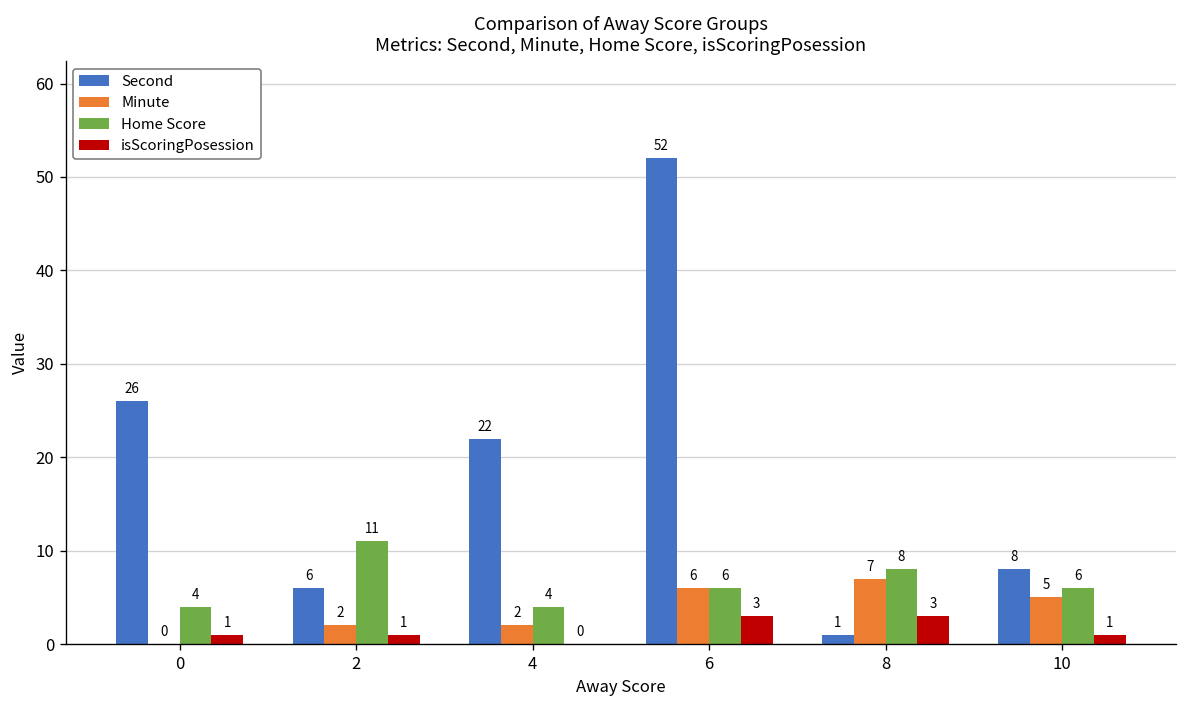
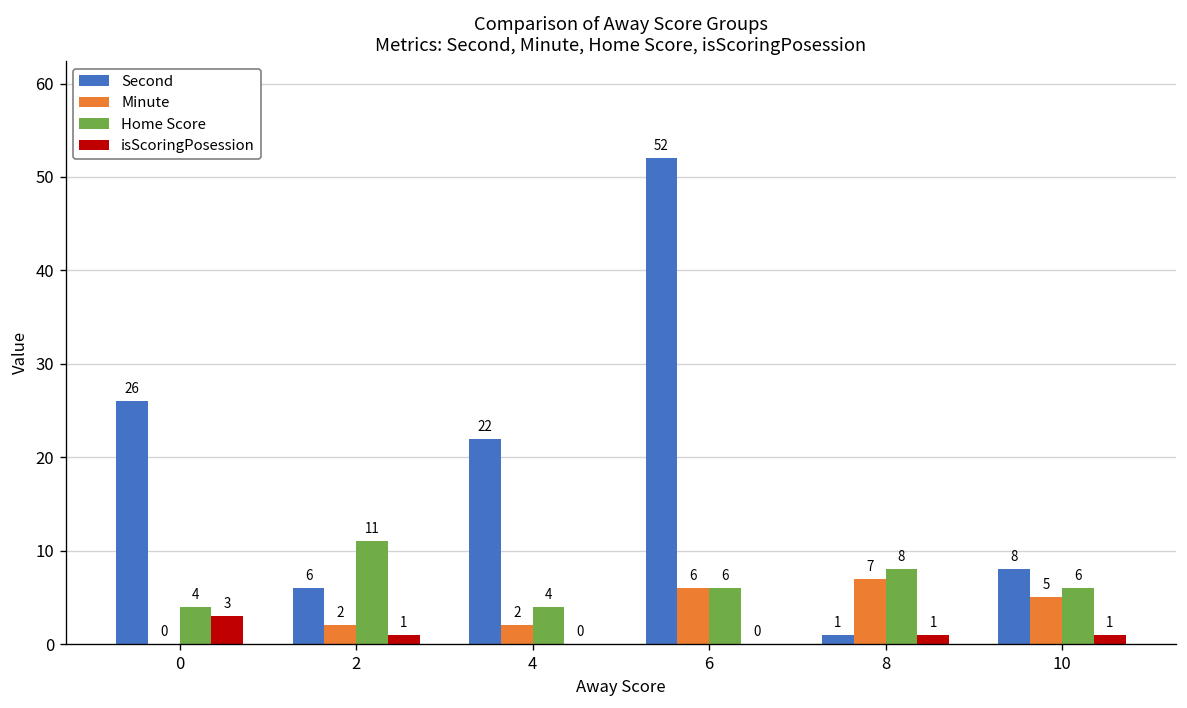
  {
    "Second": {
      "0": 26,
      "2": 6,
      "4": 22,
      "6": 52,
      "8": 1,
      "10": 8
    },
    "Minute": {
      "0": 0,
      "2": 2,
      "4": 2,
      "6": 6,
      "8": 7,
      "10": 5
    },
    "Home Score": {
      "0": 4,
      "2": 11,
      "4": 4,
      "6": 6,
      "8": 8,
      "10": 6
    },
    "isScoringPosession": {
-     "0": 1,
+     "0": 3,
      "2": 1,
      "4": 0,
-     "6": 3,
-     "8": 3,
+     "6": 0,
+     "8": 1,
      "10": 1
    }
  }
